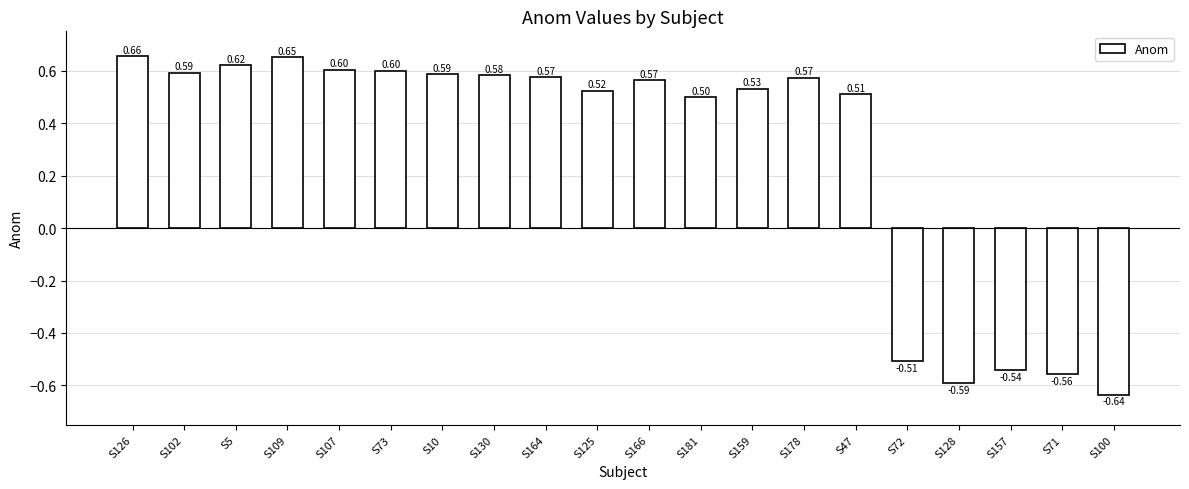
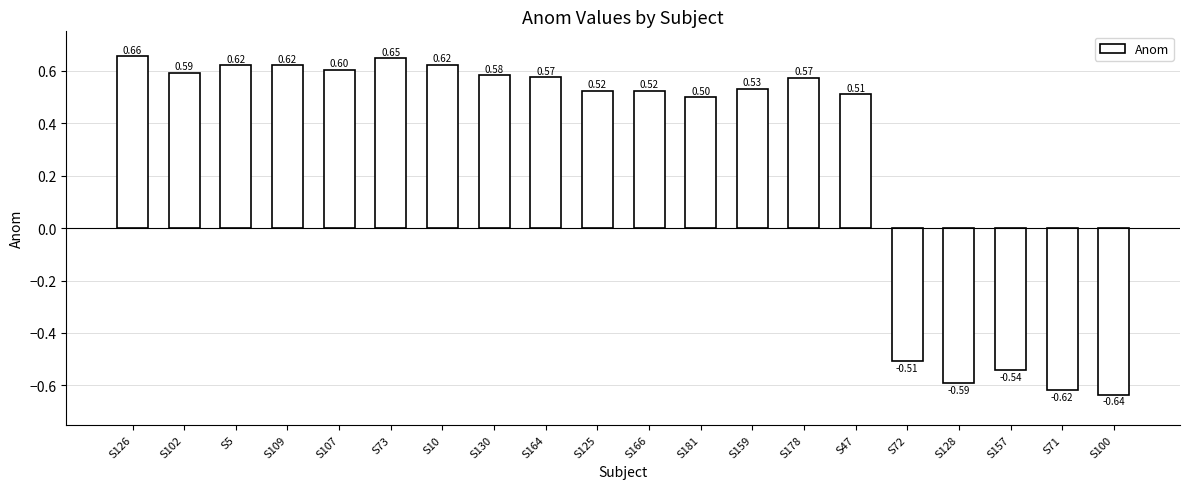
  {
    "S126": 0.66,
    "S102": 0.59,
    "S5": 0.62,
-   "S109": 0.65,
+   "S109": 0.62,
    "S107": 0.60,
-   "S73": 0.60,
-   "S10": 0.59,
+   "S73": 0.65,
+   "S10": 0.62,
    "S130": 0.58,
    "S164": 0.57,
    "S125": 0.52,
-   "S166": 0.57,
+   "S166": 0.52,
    "S181": 0.50,
    "S159": 0.53,
    "S178": 0.57,
    "S47": 0.51,
    "S72": -0.51,
    "S128": -0.59,
    "S157": -0.54,
-   "S71": -0.56,
+   "S71": -0.62,
    "S100": -0.64
  }
